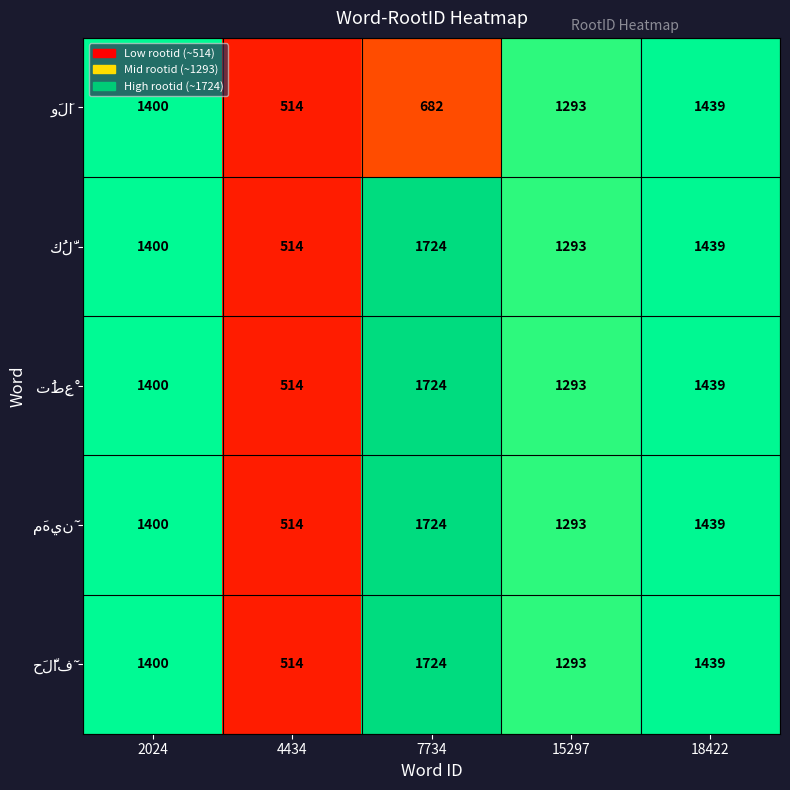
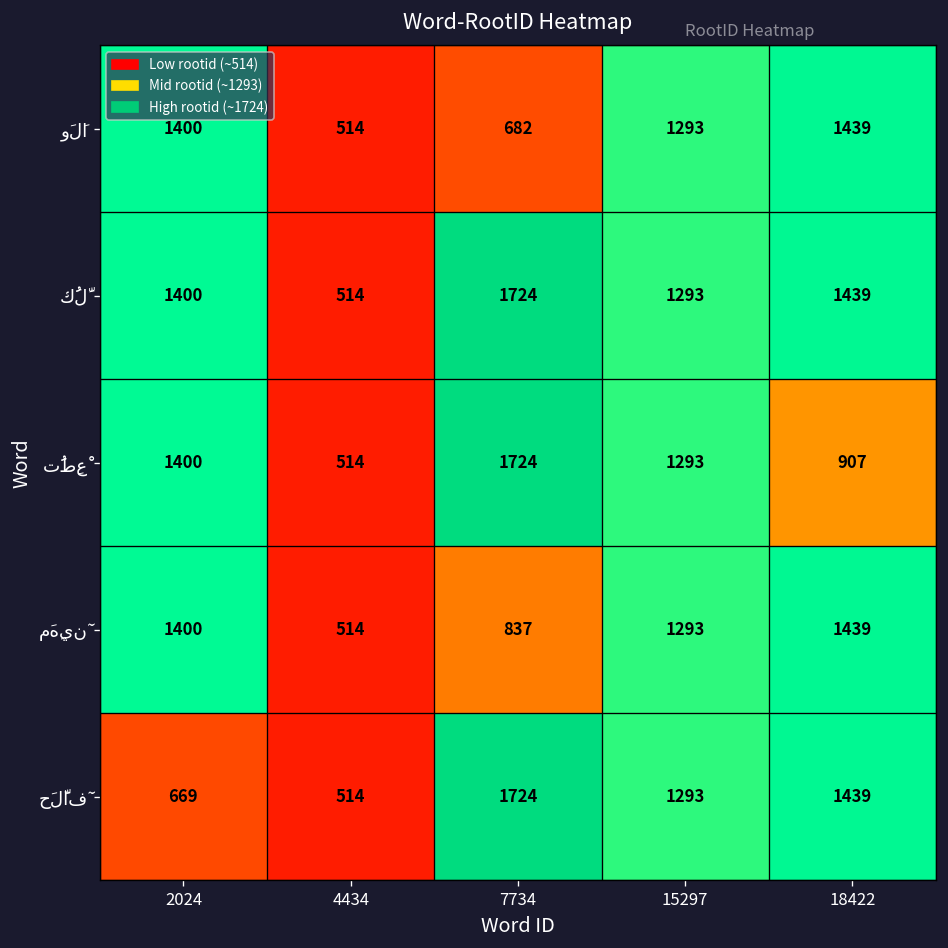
  {
    "وَلَا": {
      "2024": 1400,
      "4434": 514,
      "7734": 682,
      "15297": 1293,
      "18422": 1439
    },
    "كُلَّ": {
      "2024": 1400,
      "4434": 514,
      "7734": 1724,
      "15297": 1293,
      "18422": 1439
    },
    "تُطِعْ": {
      "2024": 1400,
      "4434": 514,
      "7734": 1724,
      "15297": 1293,
-     "18422": 1439
+     "18422": 907
    },
    "مَهِينٓ": {
      "2024": 1400,
      "4434": 514,
-     "7734": 1724,
+     "7734": 837,
      "15297": 1293,
      "18422": 1439
    },
    "حَلَّافٓ": {
-     "2024": 1400,
+     "2024": 669,
      "4434": 514,
      "7734": 1724,
      "15297": 1293,
      "18422": 1439
    }
  }
